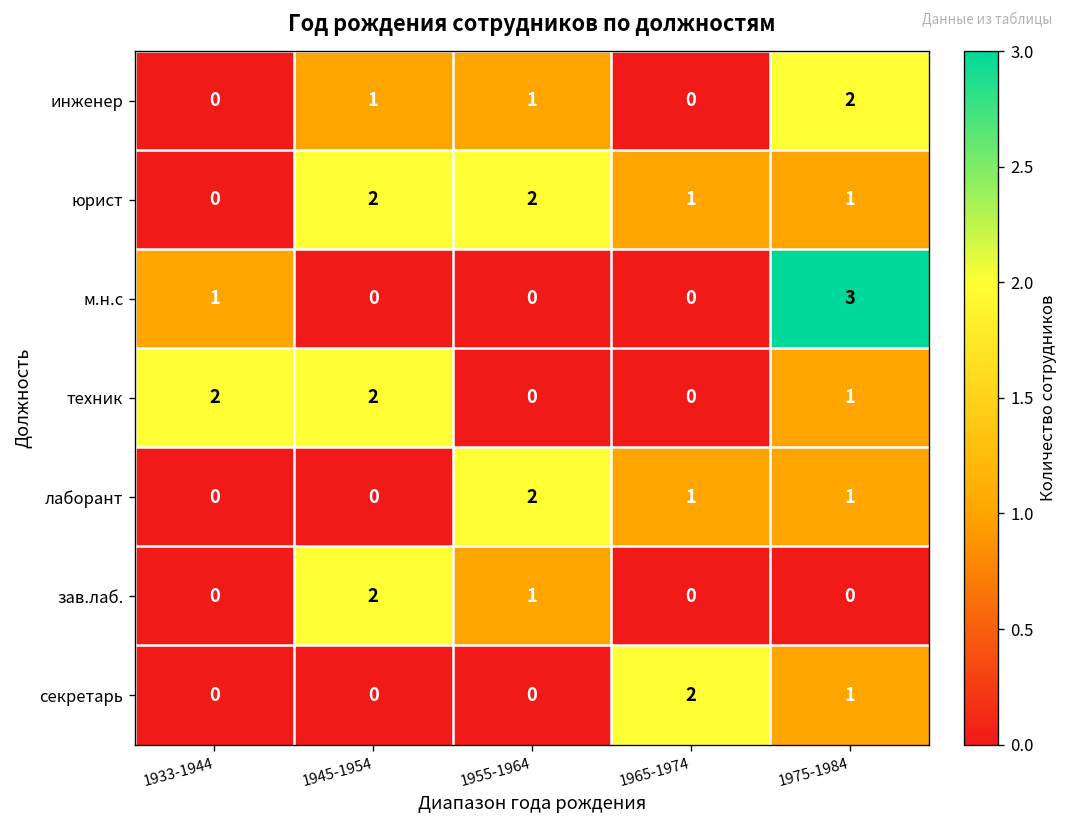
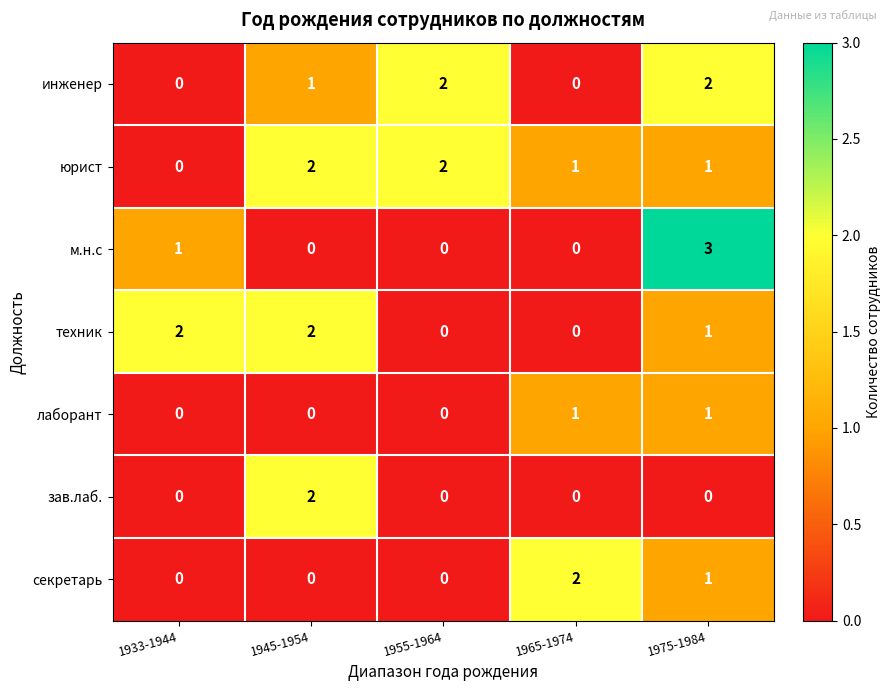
  {
    "инженер": {
      "1933-1944": 0,
      "1945-1954": 1,
-     "1955-1964": 1,
+     "1955-1964": 2,
      "1965-1974": 0,
      "1975-1984": 2
    },
    "юрист": {
      "1933-1944": 0,
      "1945-1954": 2,
      "1955-1964": 2,
      "1965-1974": 1,
      "1975-1984": 1
    },
    "м.н.с": {
      "1933-1944": 1,
      "1945-1954": 0,
      "1955-1964": 0,
      "1965-1974": 0,
      "1975-1984": 3
    },
    "техник": {
      "1933-1944": 2,
      "1945-1954": 2,
      "1955-1964": 0,
      "1965-1974": 0,
      "1975-1984": 1
    },
    "лаборант": {
      "1933-1944": 0,
      "1945-1954": 0,
-     "1955-1964": 2,
+     "1955-1964": 0,
      "1965-1974": 1,
      "1975-1984": 1
    },
    "зав.лаб.": {
      "1933-1944": 0,
      "1945-1954": 2,
-     "1955-1964": 1,
+     "1955-1964": 0,
      "1965-1974": 0,
      "1975-1984": 0
    },
    "секретарь": {
      "1933-1944": 0,
      "1945-1954": 0,
      "1955-1964": 0,
      "1965-1974": 2,
      "1975-1984": 1
    }
  }
